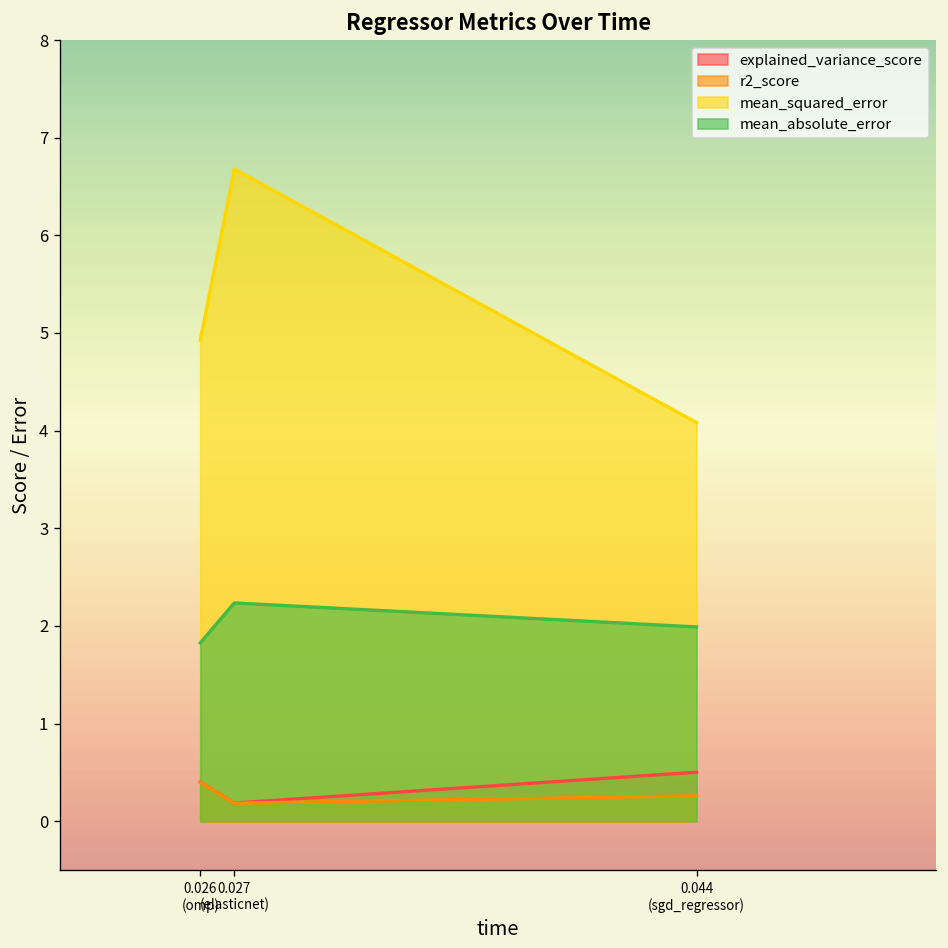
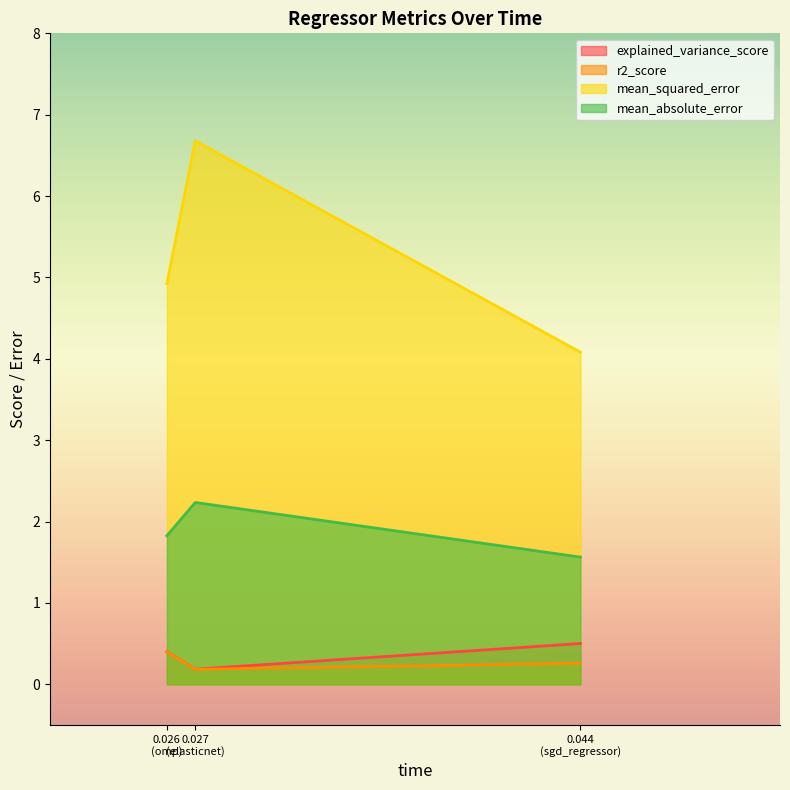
  {
    "explained_variance_score": {
      "0.044 (sgd_regressor)": 0.5
    },
    "r2_score": {
      "0.044 (sgd_regressor)": 0.3
    },
    "mean_squared_error": {
      "0.044 (sgd_regressor)": 4.1
    },
    "mean_absolute_error": {
-     "0.044 (sgd_regressor)": 2.0
+     "0.044 (sgd_regressor)": 1.6
    }
  }
